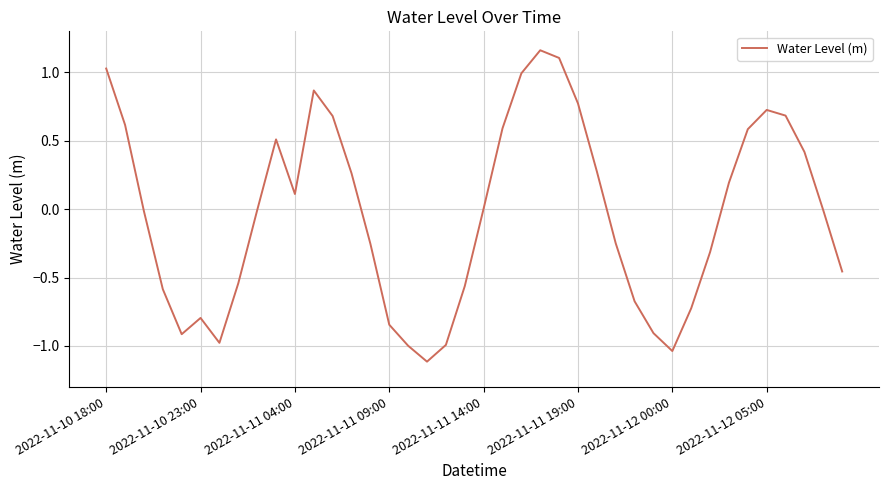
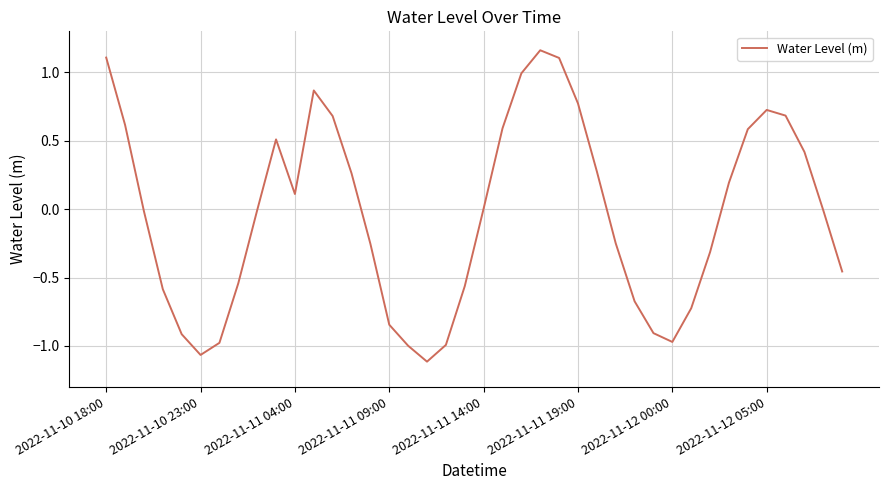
  {
-   "2022-11-10 18:00": 1.03,
-   "2022-11-10 23:00": -0.79,
+   "2022-11-10 18:00": 1.11,
+   "2022-11-10 23:00": -1.07,
    "2022-11-11 04:00": 0.11,
    "2022-11-11 09:00": -0.84,
    "2022-11-11 14:00": 0.00,
    "2022-11-11 19:00": 0.77,
-   "2022-11-12 00:00": -1.04,
+   "2022-11-12 00:00": -0.97,
    "2022-11-12 05:00": 0.73
  }
